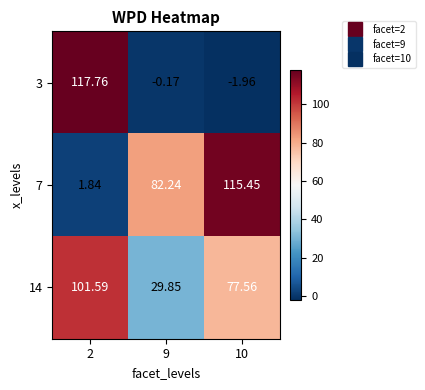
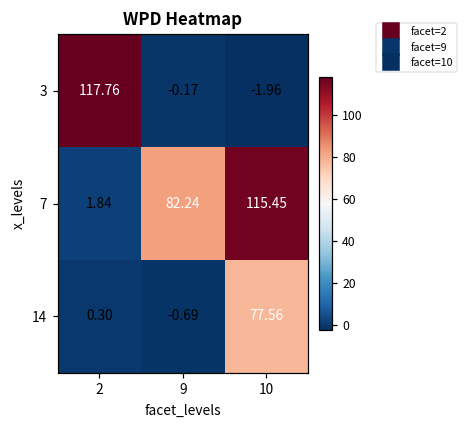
  {
    "3": {
      "2": 117.76,
      "9": -0.17,
      "10": -1.96
    },
    "7": {
      "2": 1.84,
      "9": 82.24,
      "10": 115.45
    },
    "14": {
-     "2": 101.59,
-     "9": 29.85,
+     "2": 0.30,
+     "9": -0.69,
      "10": 77.56
    }
  }
